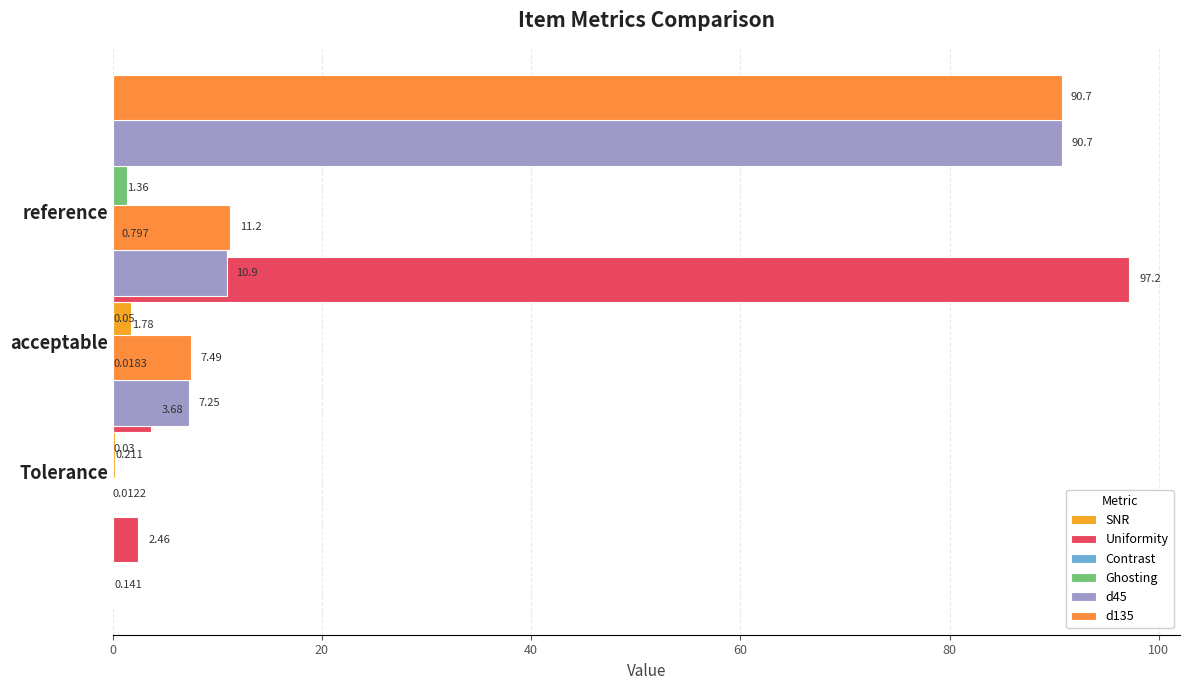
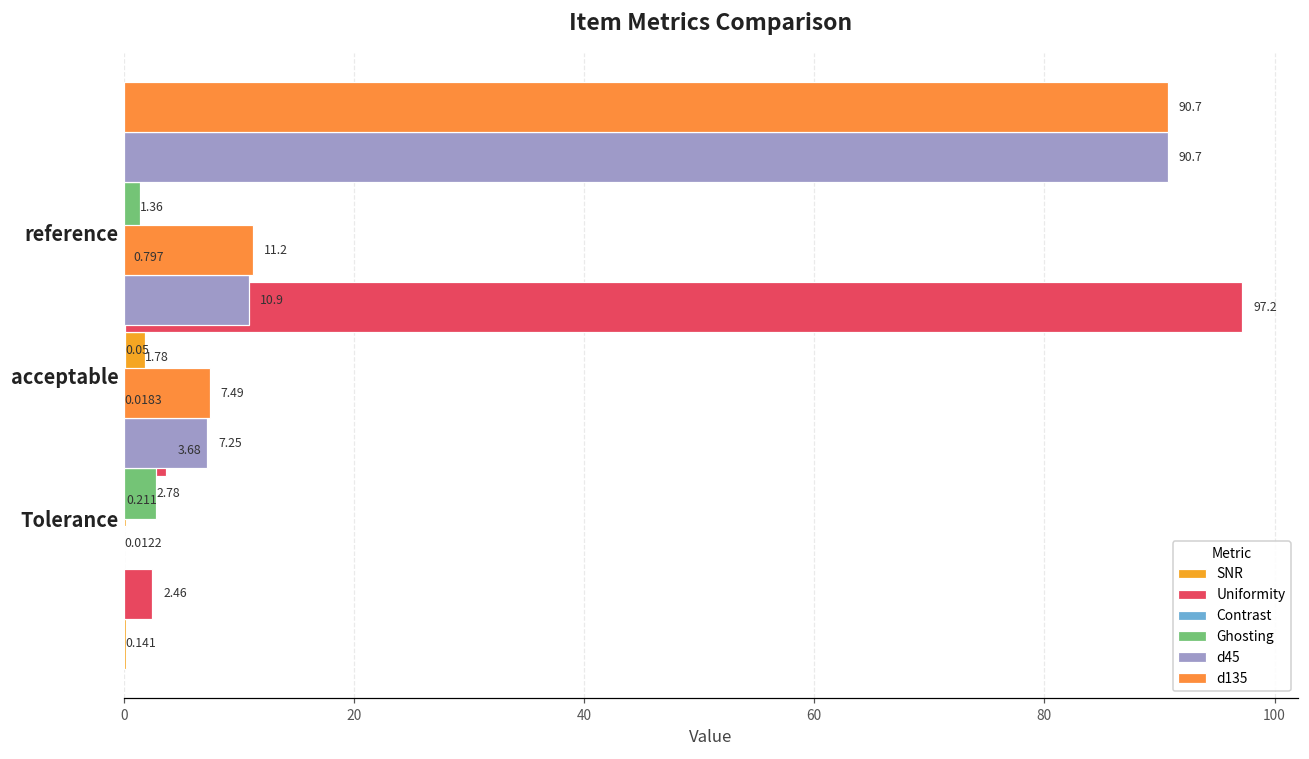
  {
    "Ghosting": {
      "reference": 1.36,
      "acceptable": 0.05,
-     "Tolerance": 0.03
+     "Tolerance": 2.78
    }
  }
